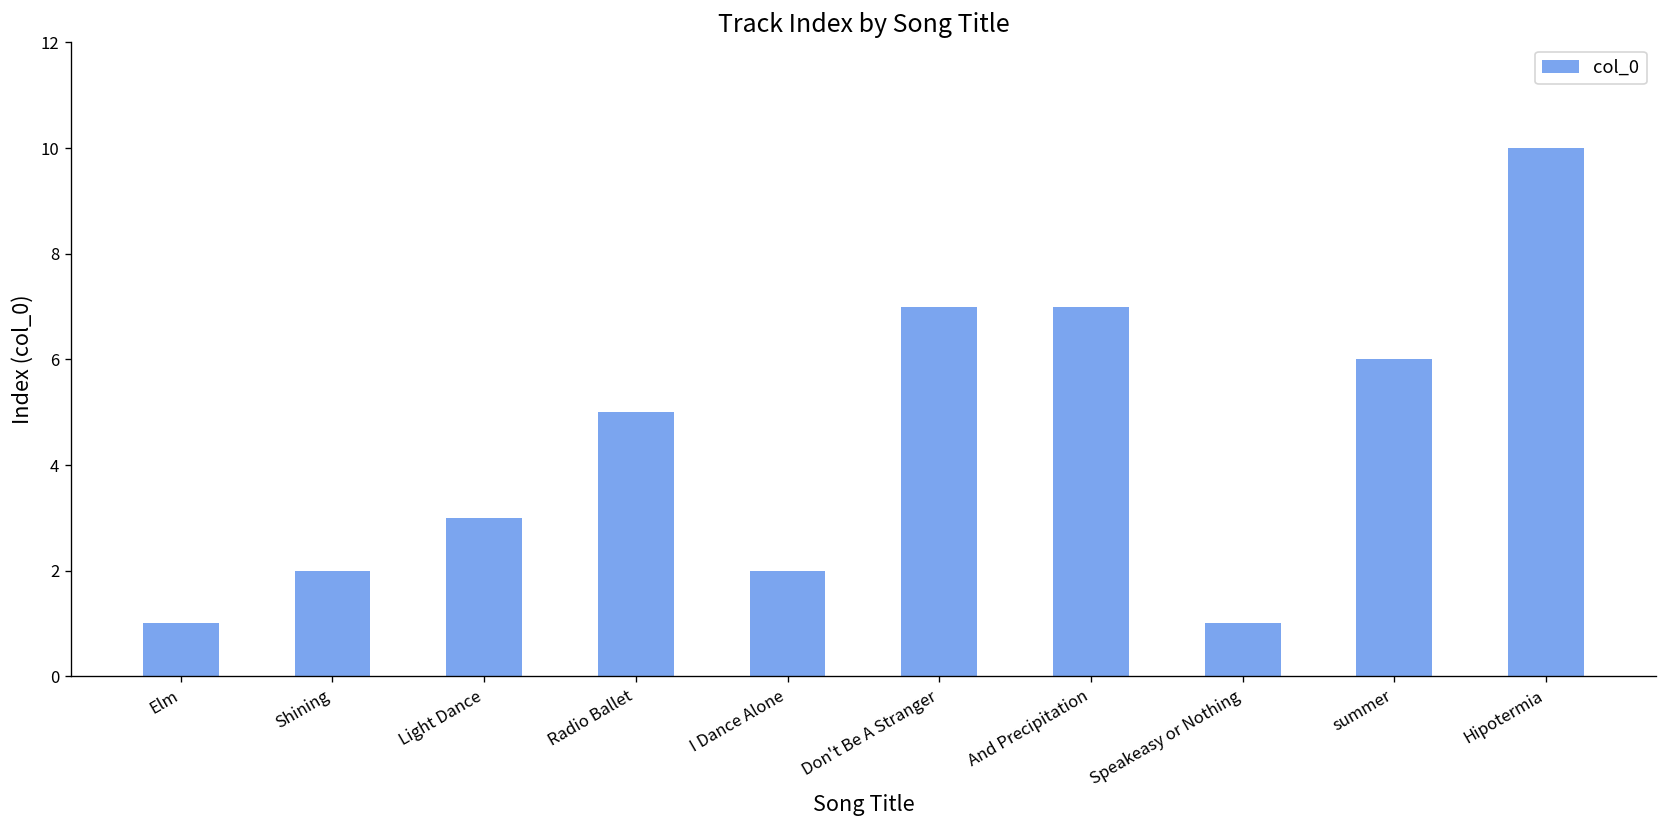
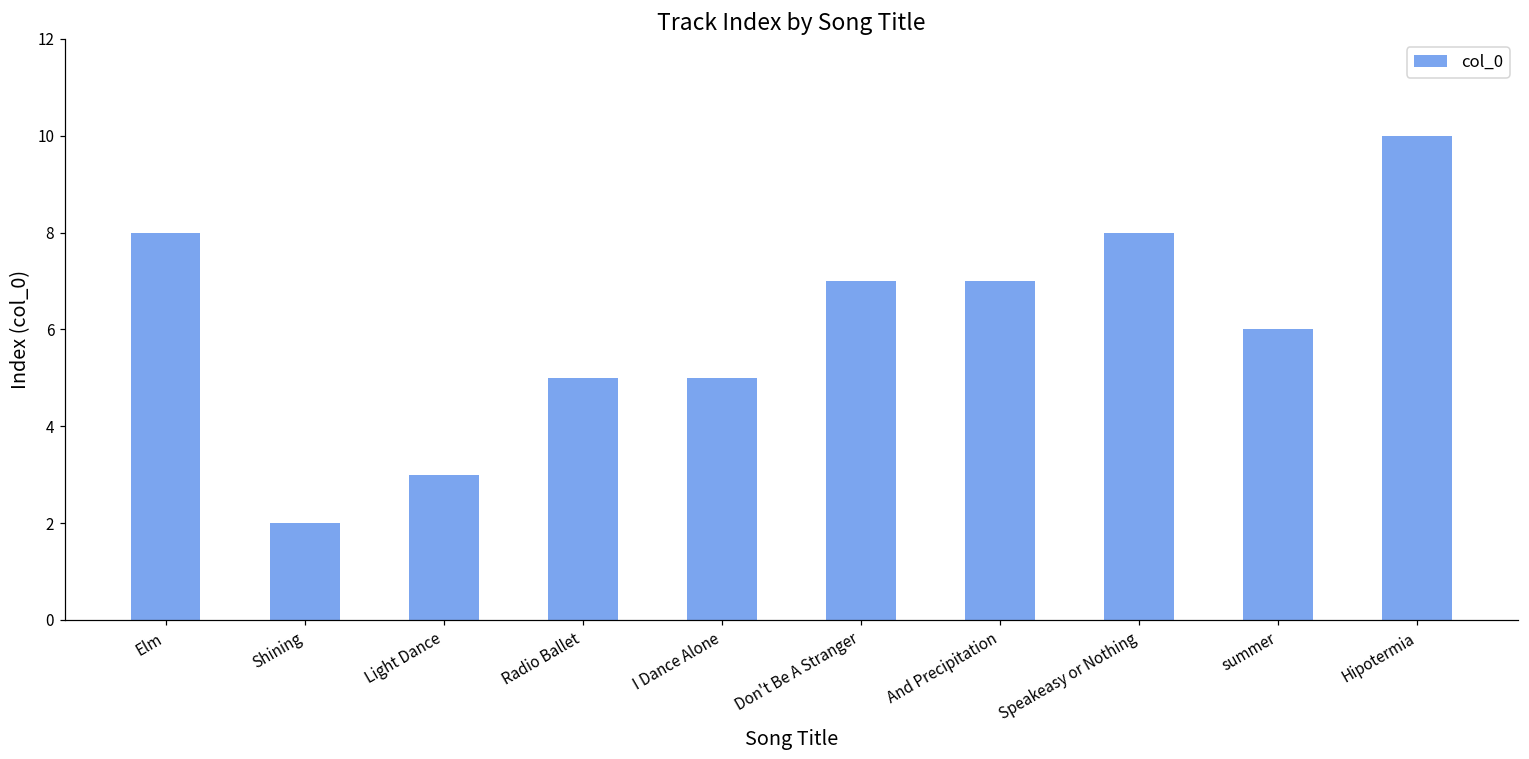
  {
-   "Elm": 1,
+   "Elm": 8,
    "Shining": 2,
    "Light Dance": 3,
    "Radio Ballet": 5,
-   "I Dance Alone": 2,
+   "I Dance Alone": 5,
    "Don't Be A Stranger": 7,
    "And Precipitation": 7,
-   "Speakeasy or Nothing": 1,
+   "Speakeasy or Nothing": 8,
    "summer": 6,
    "Hipotermia": 10
  }
